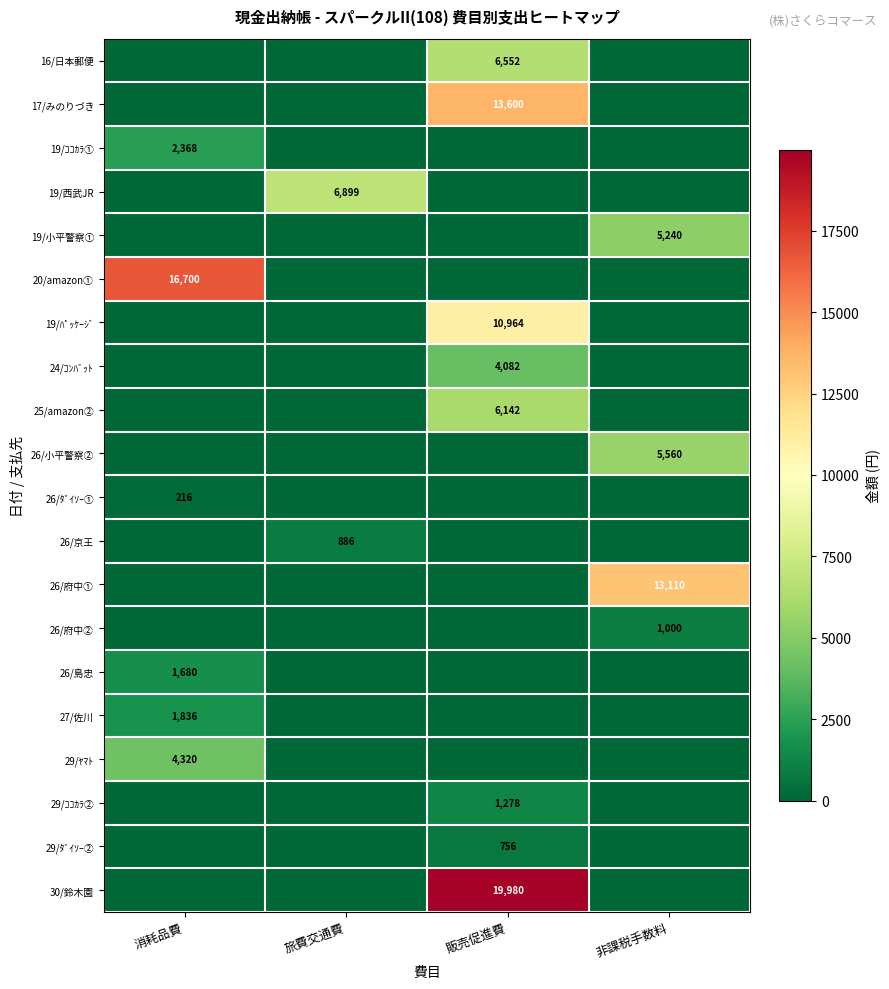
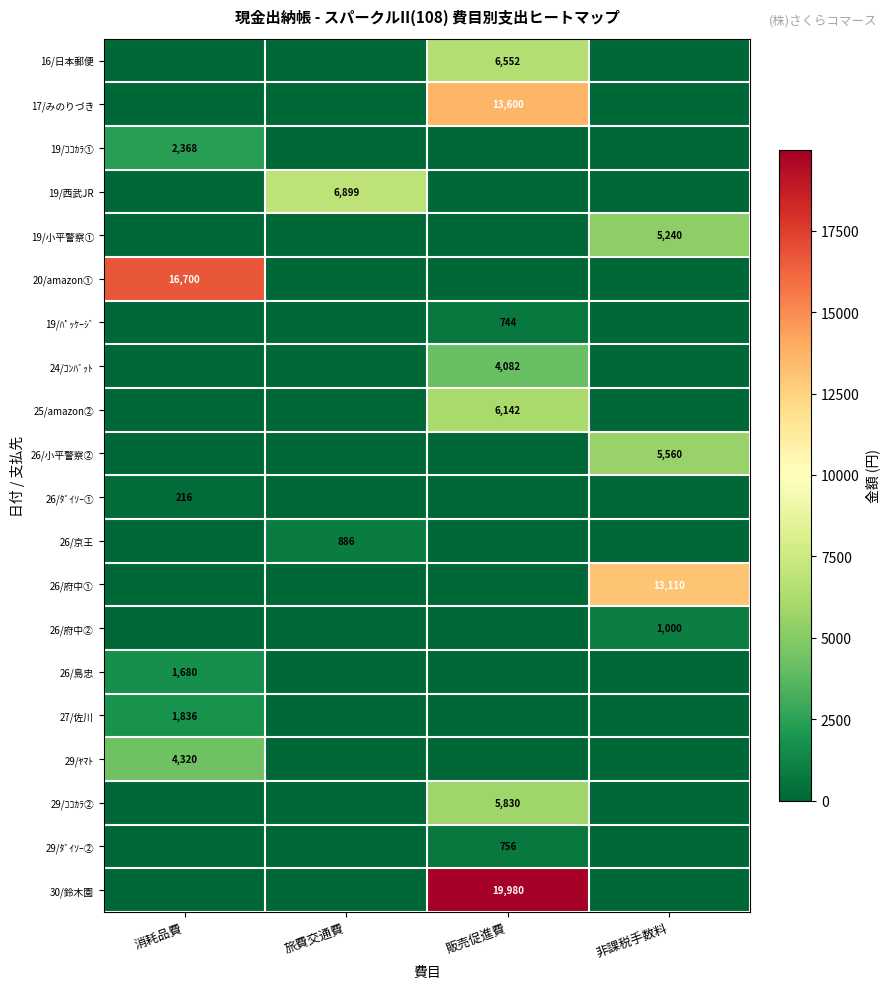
  {
    "16/日本郵便": {
      "販売促進費": "6,552"
    },
    "17/みのりづき": {
      "販売促進費": "13,600"
    },
    "19/ｺｺｶﾗ①": {
      "消耗品費": "2,368"
    },
    "19/西武JR": {
      "旅費交通費": "6,899"
    },
    "19/小平警察①": {
      "非課税手数料": "5,240"
    },
    "20/amazon①": {
      "消耗品費": "16,700"
    },
    "19/ﾊﾟｯｹｰｼﾞ": {
-     "販売促進費": "10,964"
+     "販売促進費": "744"
    },
    "24/ｺﾝﾊﾞｯﾄ": {
      "販売促進費": "4,082"
    },
    "25/amazon②": {
      "販売促進費": "6,142"
    },
    "26/小平警察②": {
      "非課税手数料": "5,560"
    },
    "26/ﾀﾞｲｿｰ①": {
      "消耗品費": "216"
    },
    "26/京王": {
      "旅費交通費": "886"
    },
    "26/府中①": {
      "非課税手数料": "13,110"
    },
    "26/府中②": {
      "非課税手数料": "1,000"
    },
    "26/島忠": {
      "消耗品費": "1,680"
    },
    "27/佐川": {
      "消耗品費": "1,836"
    },
    "29/ﾔﾏﾄ": {
      "消耗品費": "4,320"
    },
    "29/ｺｺｶﾗ②": {
-     "販売促進費": "1,278"
+     "販売促進費": "5,830"
    },
    "29/ﾀﾞｲｿｰ②": {
      "販売促進費": "756"
    },
    "30/鈴木園": {
      "販売促進費": "19,980"
    }
  }
